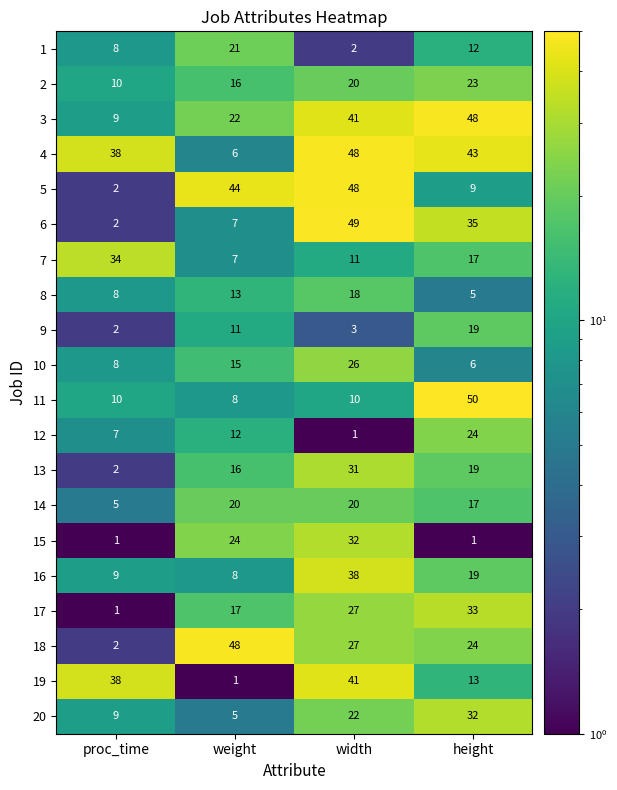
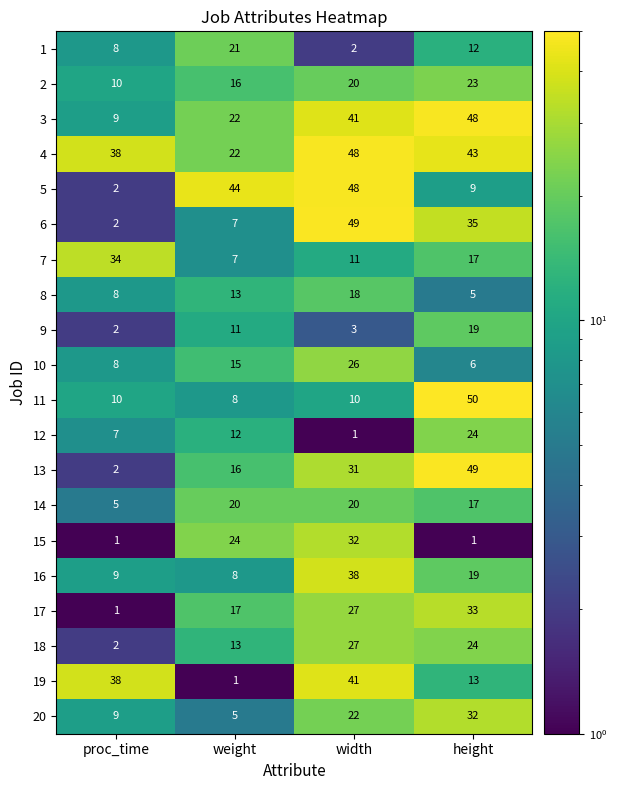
  {
    "1": {
      "proc_time": 8,
      "weight": 21,
      "width": 2,
      "height": 12
    },
    "2": {
      "proc_time": 10,
      "weight": 16,
      "width": 20,
      "height": 23
    },
    "3": {
      "proc_time": 9,
      "weight": 22,
      "width": 41,
      "height": 48
    },
    "4": {
      "proc_time": 38,
-     "weight": 6,
+     "weight": 22,
      "width": 48,
      "height": 43
    },
    "5": {
      "proc_time": 2,
      "weight": 44,
      "width": 48,
      "height": 9
    },
    "6": {
      "proc_time": 2,
      "weight": 7,
      "width": 49,
      "height": 35
    },
    "7": {
      "proc_time": 34,
      "weight": 7,
      "width": 11,
      "height": 17
    },
    "8": {
      "proc_time": 8,
      "weight": 13,
      "width": 18,
      "height": 5
    },
    "9": {
      "proc_time": 2,
      "weight": 11,
      "width": 3,
      "height": 19
    },
    "10": {
      "proc_time": 8,
      "weight": 15,
      "width": 26,
      "height": 6
    },
    "11": {
      "proc_time": 10,
      "weight": 8,
      "width": 10,
      "height": 50
    },
    "12": {
      "proc_time": 7,
      "weight": 12,
      "width": 1,
      "height": 24
    },
    "13": {
      "proc_time": 2,
      "weight": 16,
      "width": 31,
-     "height": 19
+     "height": 49
    },
    "14": {
      "proc_time": 5,
      "weight": 20,
      "width": 20,
      "height": 17
    },
    "15": {
      "proc_time": 1,
      "weight": 24,
      "width": 32,
      "height": 1
    },
    "16": {
      "proc_time": 9,
      "weight": 8,
      "width": 38,
      "height": 19
    },
    "17": {
      "proc_time": 1,
      "weight": 17,
      "width": 27,
      "height": 33
    },
    "18": {
      "proc_time": 2,
-     "weight": 48,
+     "weight": 13,
      "width": 27,
      "height": 24
    },
    "19": {
      "proc_time": 38,
      "weight": 1,
      "width": 41,
      "height": 13
    },
    "20": {
      "proc_time": 9,
      "weight": 5,
      "width": 22,
      "height": 32
    }
  }
